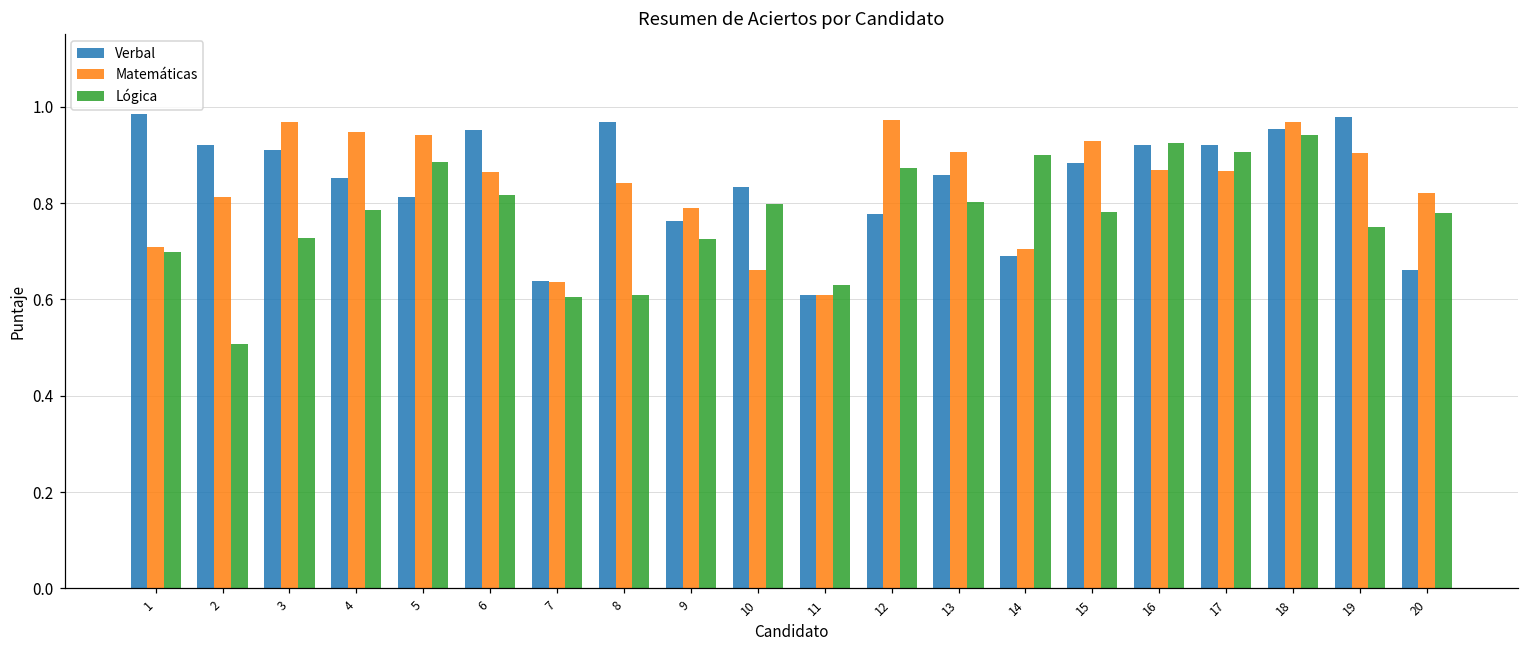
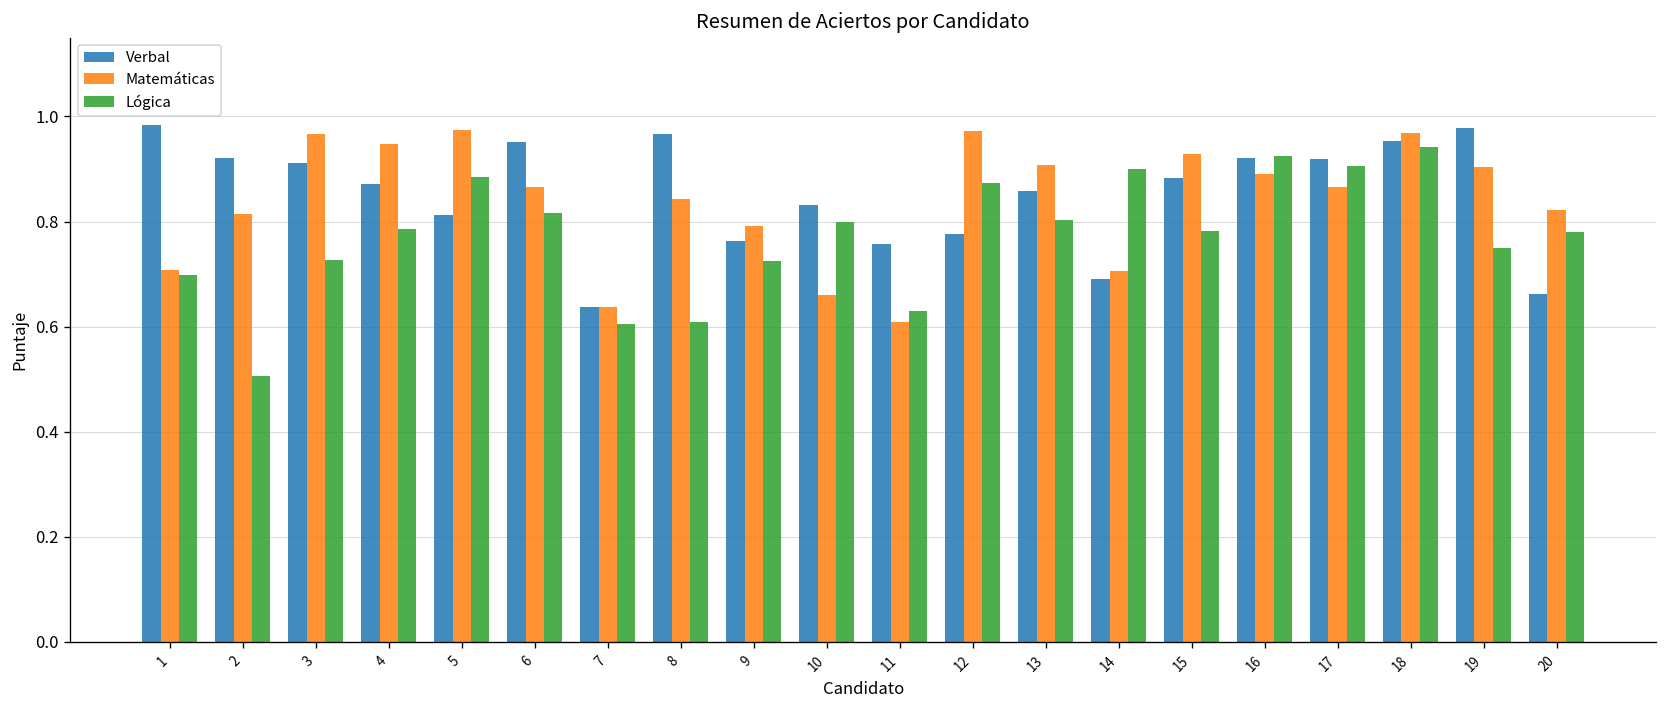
  {
    "Verbal": {
      "1": 0.98,
      "2": 0.92,
      "3": 0.91,
-     "4": 0.85,
+     "4": 0.87,
      "5": 0.81,
      "6": 0.95,
      "7": 0.64,
      "8": 0.97,
      "9": 0.76,
      "10": 0.83,
-     "11": 0.61,
+     "11": 0.76,
      "12": 0.78,
      "13": 0.86,
      "14": 0.69,
      "15": 0.88,
      "16": 0.92,
      "17": 0.92,
      "18": 0.95,
      "19": 0.98,
      "20": 0.66
    },
    "Matemáticas": {
      "1": 0.71,
      "2": 0.81,
      "3": 0.97,
      "4": 0.95,
-     "5": 0.94,
+     "5": 0.97,
      "6": 0.87,
      "7": 0.64,
      "8": 0.84,
      "9": 0.79,
      "10": 0.66,
      "11": 0.61,
      "12": 0.97,
      "13": 0.91,
      "14": 0.71,
      "15": 0.93,
-     "16": 0.87,
+     "16": 0.89,
      "17": 0.87,
      "18": 0.97,
      "19": 0.90,
      "20": 0.82
    },
    "Lógica": {
      "1": 0.70,
      "2": 0.51,
      "3": 0.73,
      "4": 0.79,
      "5": 0.88,
      "6": 0.82,
      "7": 0.61,
      "8": 0.61,
      "9": 0.72,
      "10": 0.80,
      "11": 0.63,
      "12": 0.87,
      "13": 0.80,
      "14": 0.90,
      "15": 0.78,
      "16": 0.92,
      "17": 0.91,
      "18": 0.94,
      "19": 0.75,
      "20": 0.78
    }
  }
